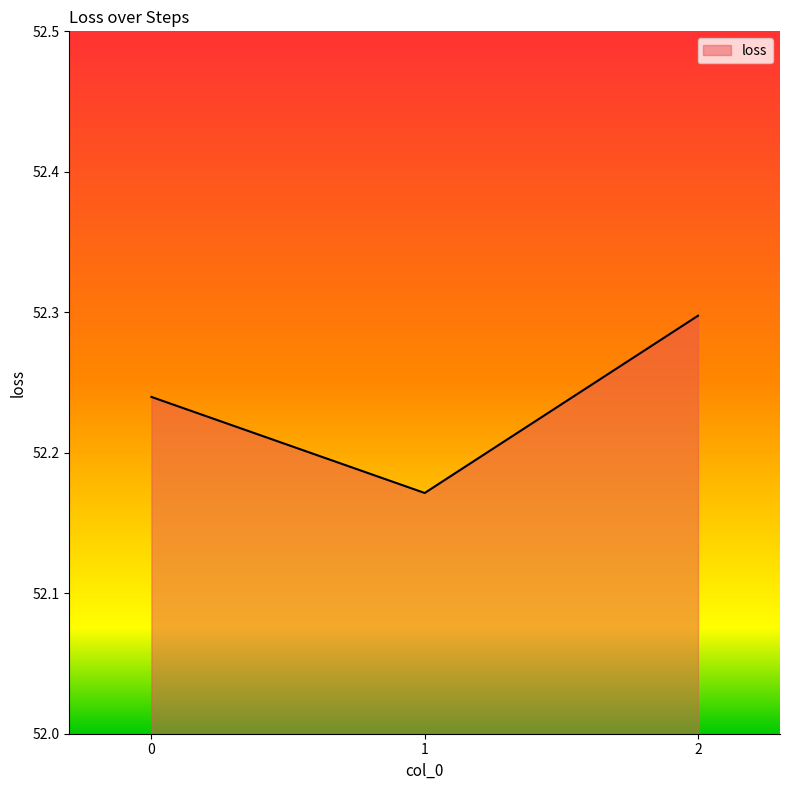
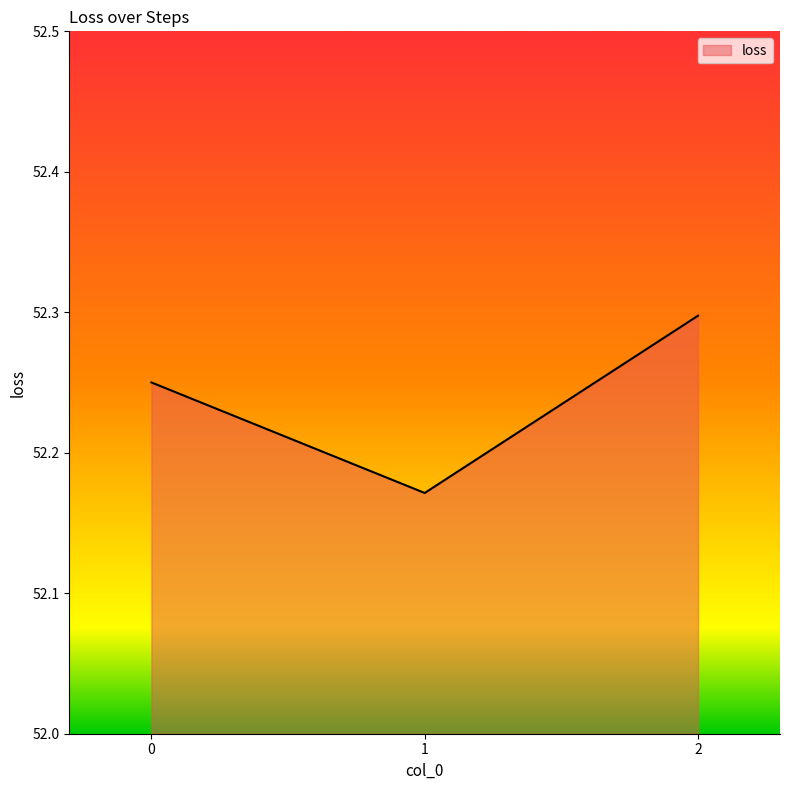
  {
-   "0": 52.240,
+   "0": 52.250,
    "1": 52.171,
    "2": 52.298
  }
